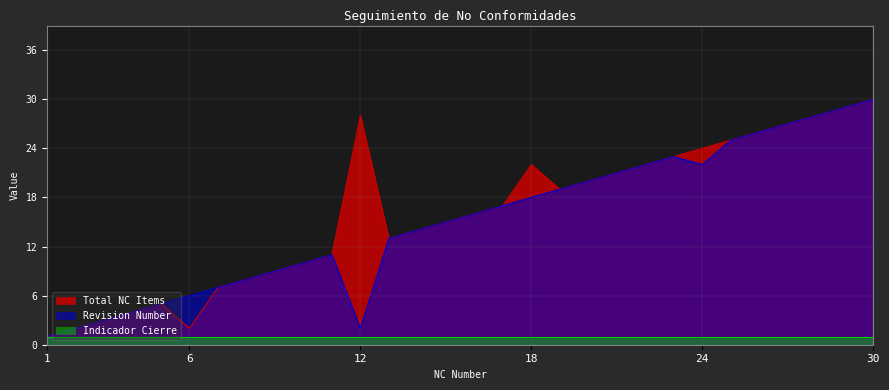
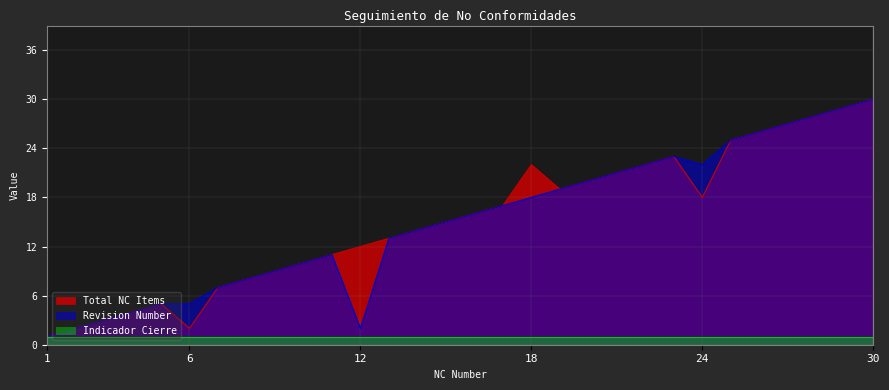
  {
    "Total NC Items": {
      "6": 2,
-     "12": 28,
+     "12": 12,
      "18": 22,
-     "24": 24
+     "24": 18
    },
    "Revision Number": {
-     "6": 6,
+     "6": 5,
      "12": 2,
      "18": 18,
      "24": 22
    },
    "Indicador Cierre": {
      "6": 1,
      "12": 1,
      "18": 1,
      "24": 1,
      "30": 1
    }
  }
